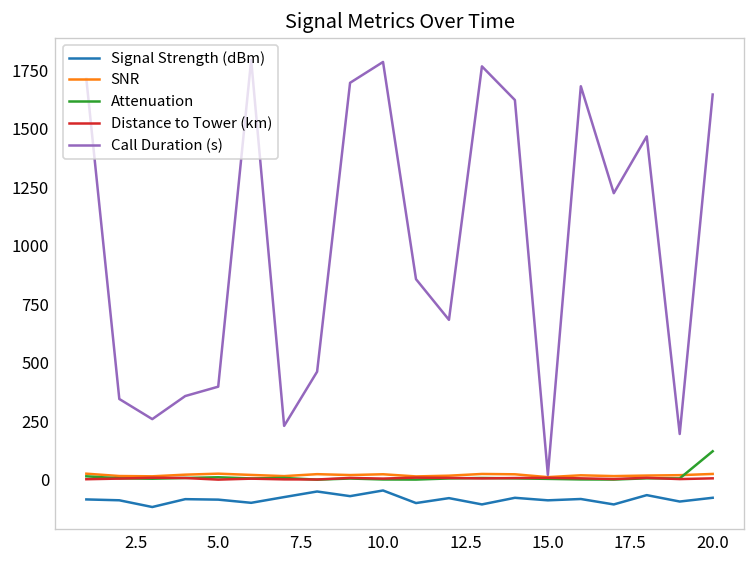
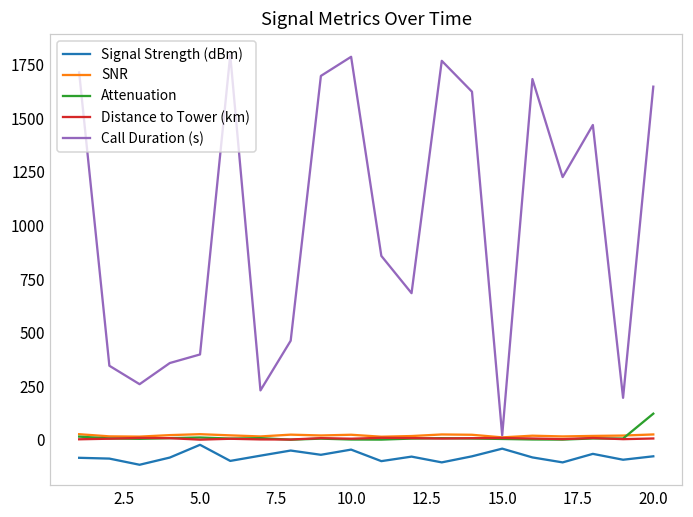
  {
    "Signal Strength (dBm)": {
-     "5.0": -90,
+     "5.0": -20,
      "10.0": -50,
-     "15.0": -90,
+     "15.0": -40,
      "20.0": -80
    },
    "SNR": {
      "5.0": 30,
      "10.0": 20,
      "20.0": 20
    },
    "Attenuation": {
      "20.0": 120
    },
    "Distance to Tower (km)": {
      "20.0": 10
    },
    "Call Duration (s)": {
      "5.0": 400,
      "10.0": 1790,
      "20.0": 1650
    }
  }
